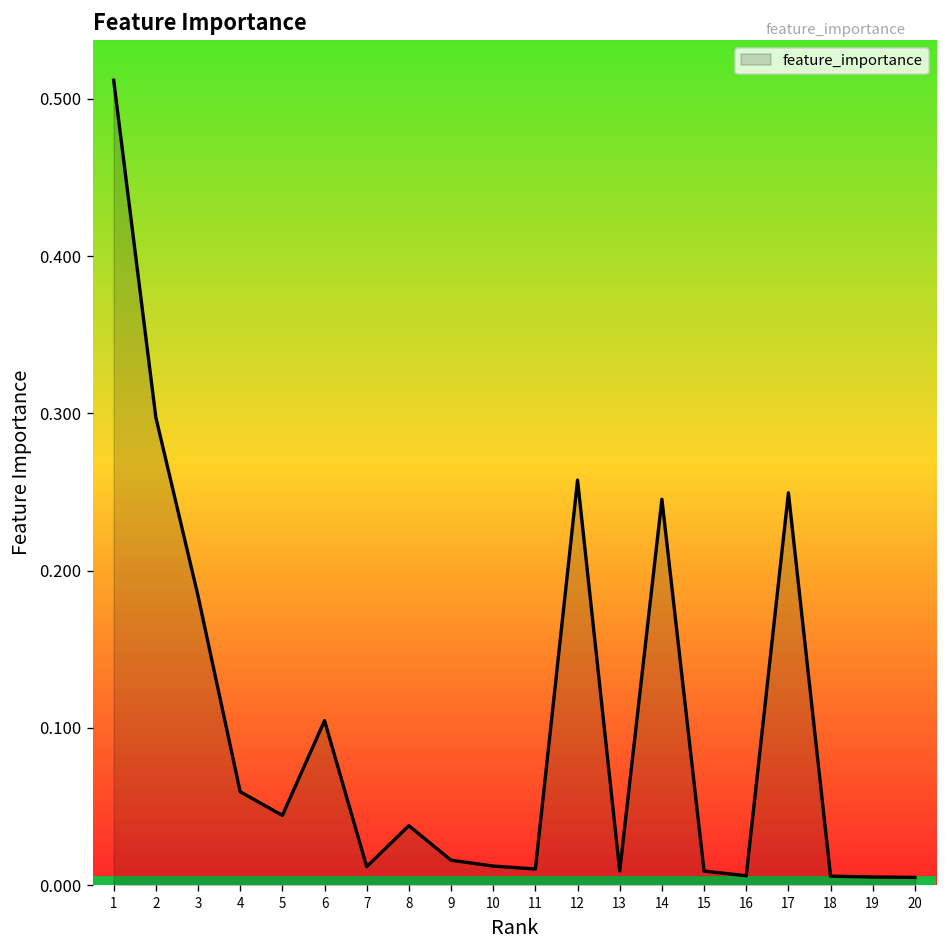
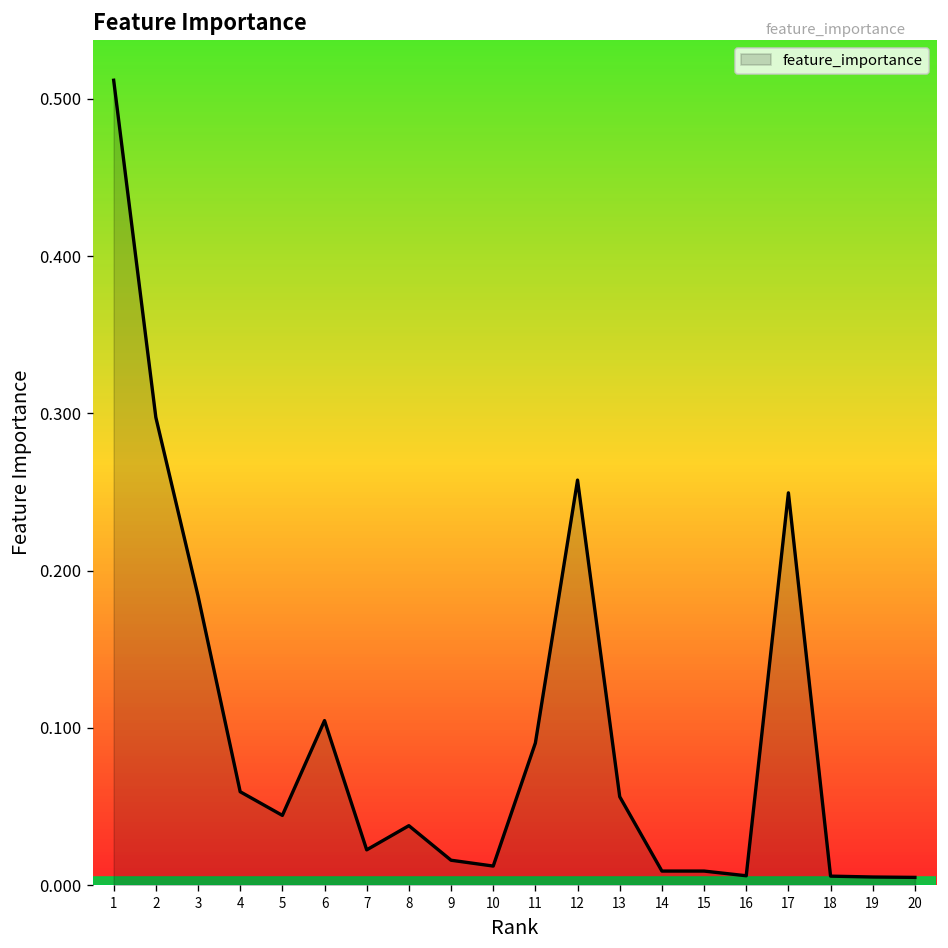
  {
    "1": 0.512,
    "2": 0.297,
    "3": 0.184,
    "4": 0.059,
    "5": 0.044,
    "6": 0.105,
-   "7": 0.012,
+   "7": 0.023,
    "8": 0.038,
    "9": 0.016,
    "10": 0.012,
-   "11": 0.010,
+   "11": 0.090,
    "12": 0.258,
-   "13": 0.009,
-   "14": 0.245,
+   "13": 0.056,
+   "14": 0.009,
    "15": 0.009,
    "16": 0.006,
    "17": 0.249,
    "18": 0.006,
    "19": 0.005
  }
